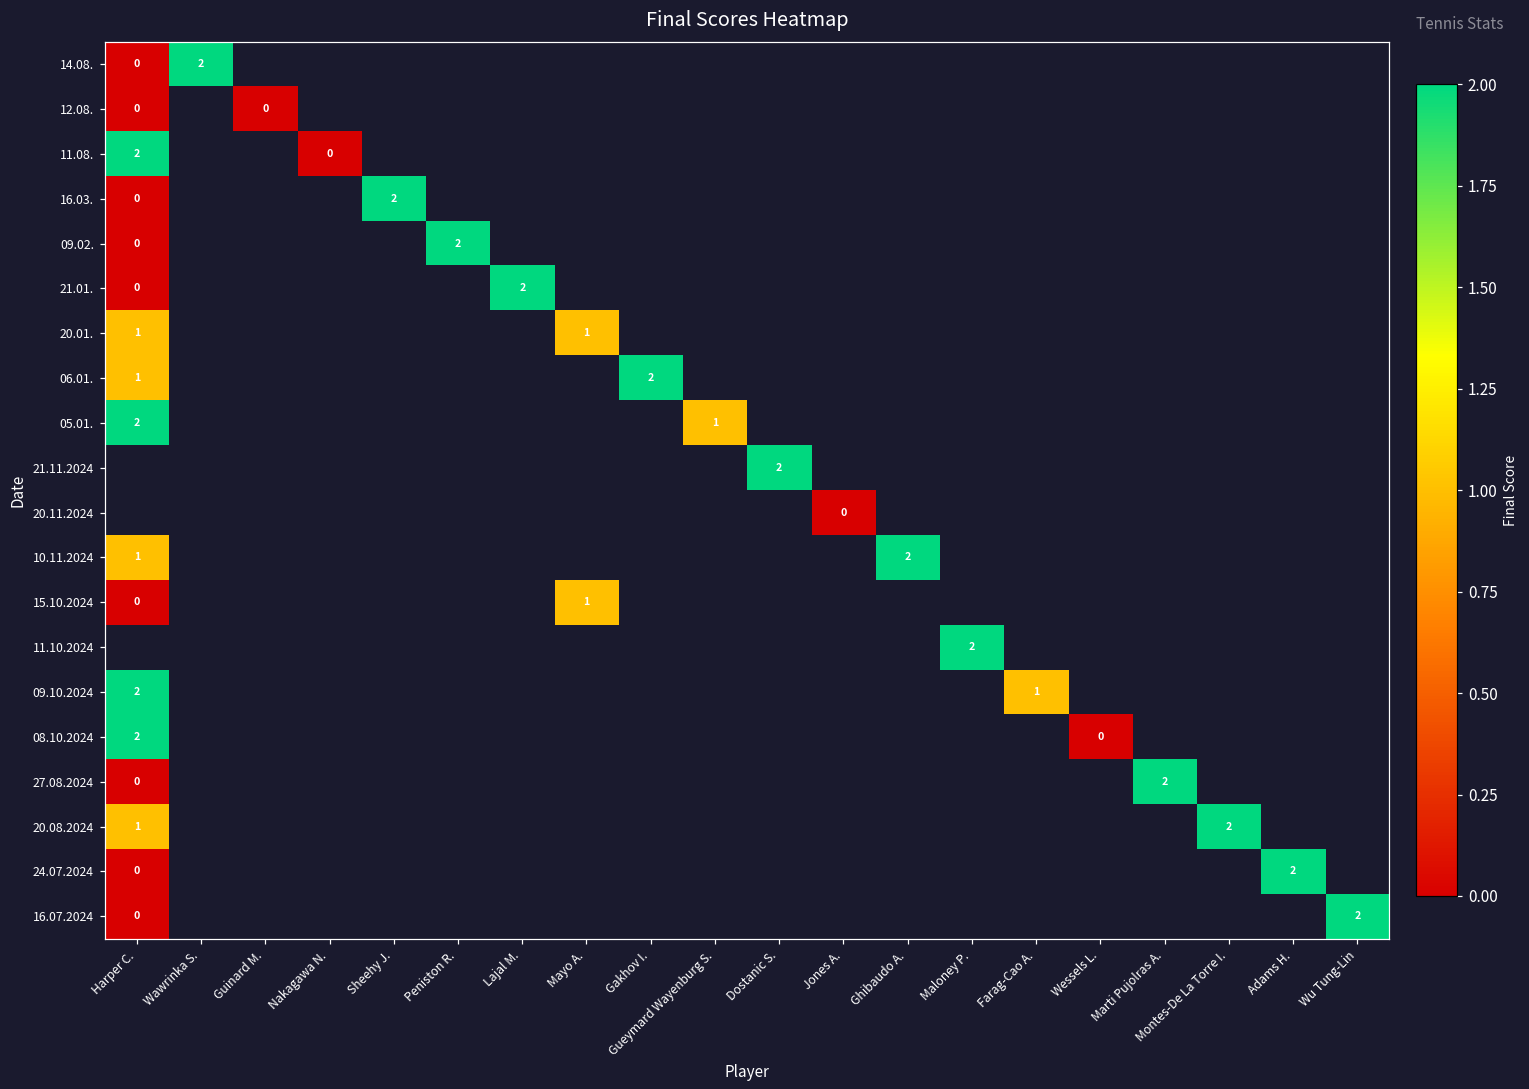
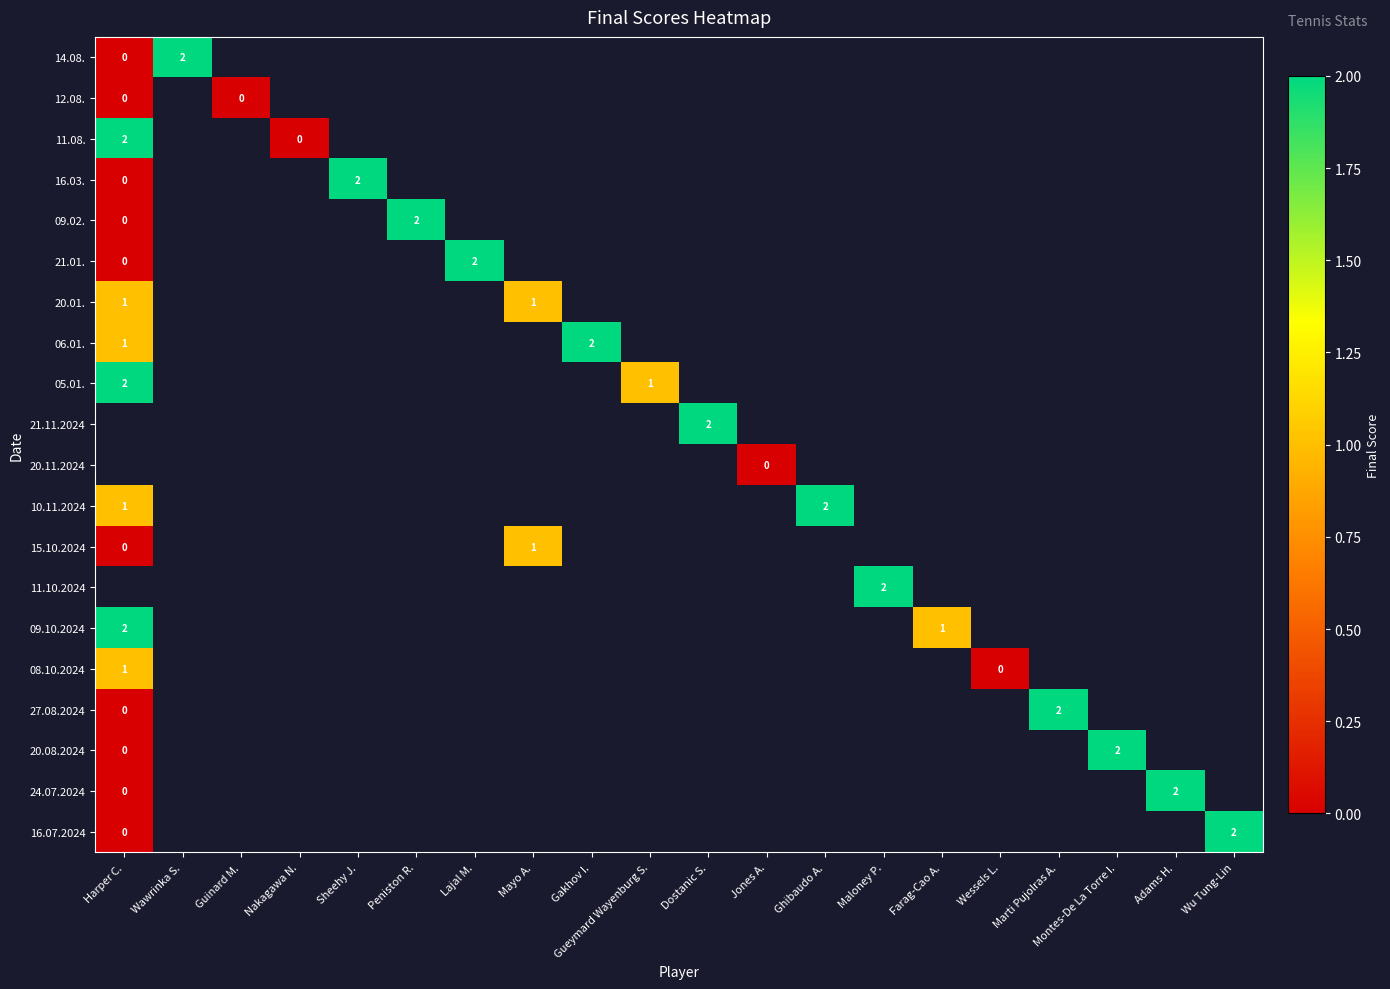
  {
    "14.08.": {
      "Harper C.": 0,
      "Wawrinka S.": 2
    },
    "12.08.": {
      "Harper C.": 0,
      "Guinard M.": 0
    },
    "11.08.": {
      "Harper C.": 2,
      "Nakagawa N.": 0
    },
    "16.03.": {
      "Harper C.": 0,
      "Sheehy J.": 2
    },
    "09.02.": {
      "Harper C.": 0,
      "Peniston R.": 2
    },
    "21.01.": {
      "Harper C.": 0,
      "Lajal M.": 2
    },
    "20.01.": {
      "Harper C.": 1,
      "Mayo A.": 1
    },
    "06.01.": {
      "Harper C.": 1,
      "Gakhov I.": 2
    },
    "05.01.": {
      "Harper C.": 2,
      "Gueymard Wayenburg S.": 1
    },
    "21.11.2024": {
      "Dostanic S.": 2
    },
    "20.11.2024": {
      "Jones A.": 0
    },
    "10.11.2024": {
      "Harper C.": 1,
      "Ghibaudo A.": 2
    },
    "15.10.2024": {
      "Harper C.": 0,
      "Mayo A.": 1
    },
    "11.10.2024": {
      "Maloney P.": 2
    },
    "09.10.2024": {
      "Harper C.": 2,
      "Farag-Cao A.": 1
    },
    "08.10.2024": {
-     "Harper C.": 2,
+     "Harper C.": 1,
      "Wessels L.": 0
    },
    "27.08.2024": {
      "Harper C.": 0,
      "Marti Pujolras A.": 2
    },
    "20.08.2024": {
-     "Harper C.": 1,
+     "Harper C.": 0,
      "Montes-De La Torre I.": 2
    },
    "24.07.2024": {
      "Harper C.": 0,
      "Adams H.": 2
    },
    "16.07.2024": {
      "Harper C.": 0,
      "Wu Tung-Lin": 2
    }
  }
